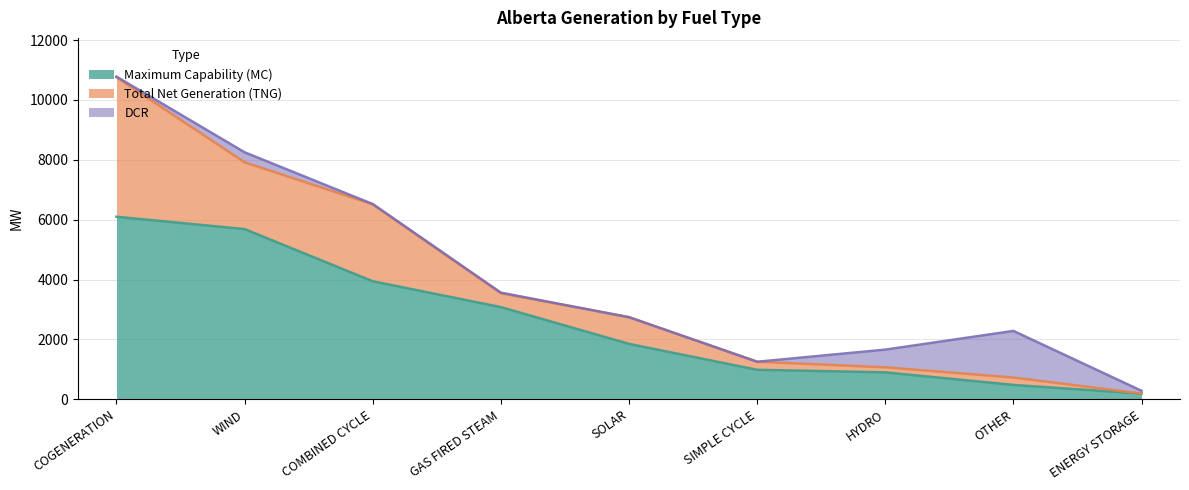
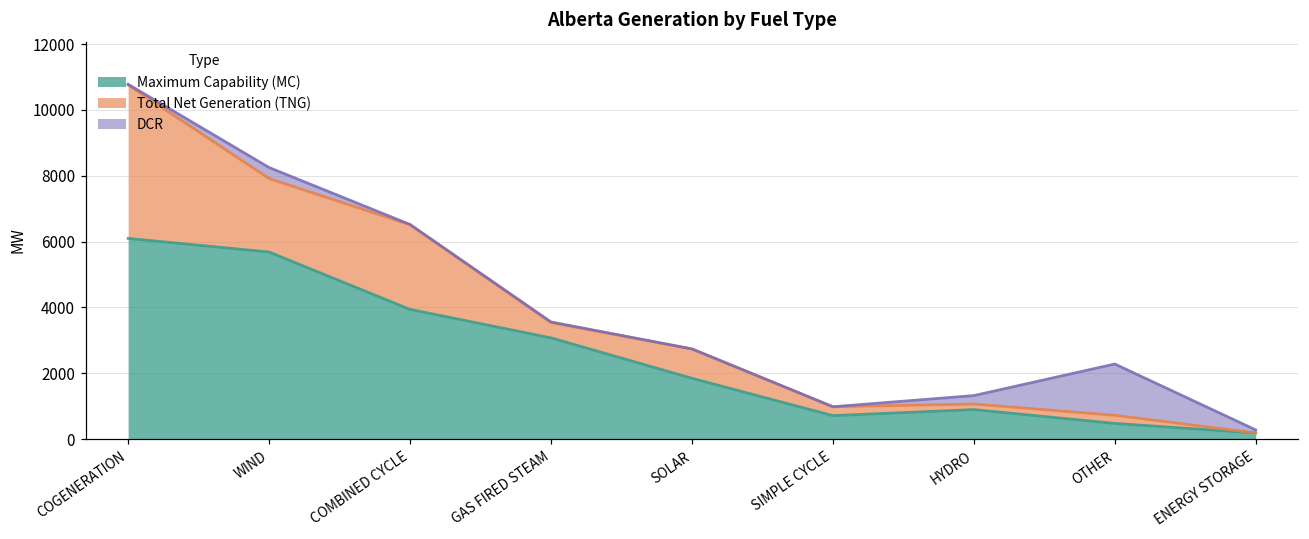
  {
    "Maximum Capability (MC)": {
      "COGENERATION": 6100,
      "WIND": 5700,
      "COMBINED CYCLE": 3900,
      "GAS FIRED STEAM": 3100,
      "SOLAR": 1900,
-     "SIMPLE CYCLE": 1000,
+     "SIMPLE CYCLE": 700,
      "HYDRO": 900,
      "OTHER": 500
    },
    "Total Net Generation (TNG)": {
      "WIND": 2200,
      "HYDRO": 200,
      "OTHER": 200
    },
    "DCR": {
      "WIND": 300,
-     "HYDRO": 600,
+     "HYDRO": 300,
      "OTHER": 1600,
      "ENERGY STORAGE": 100
    }
  }
